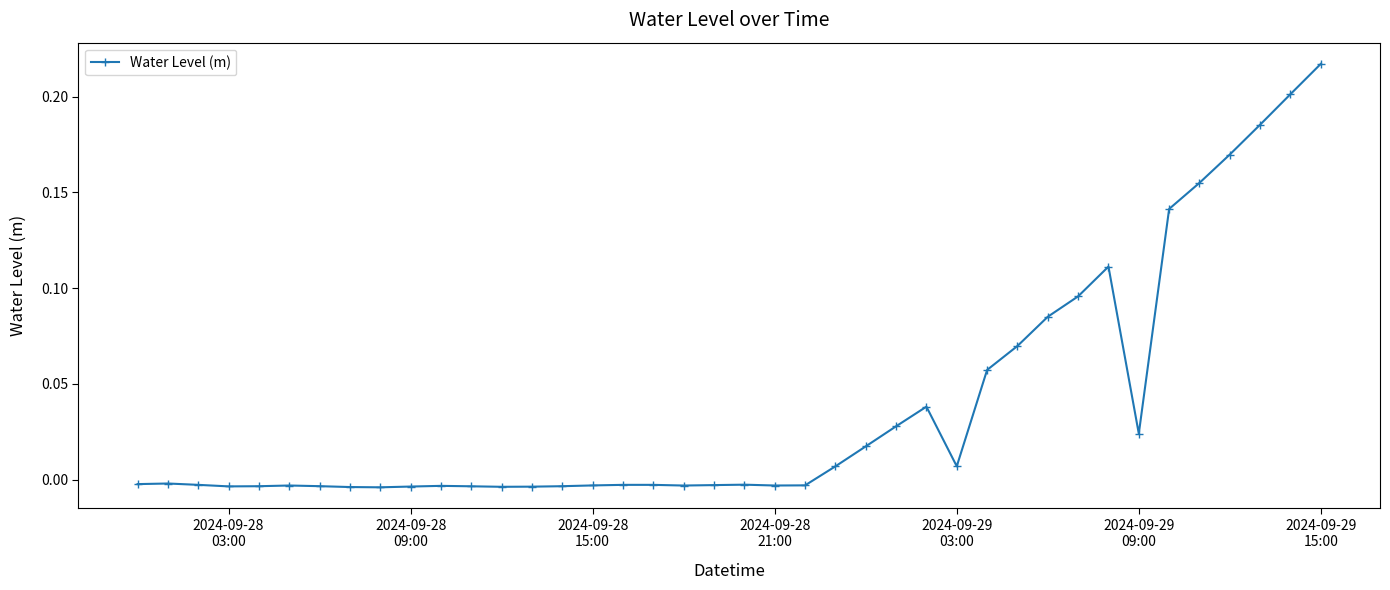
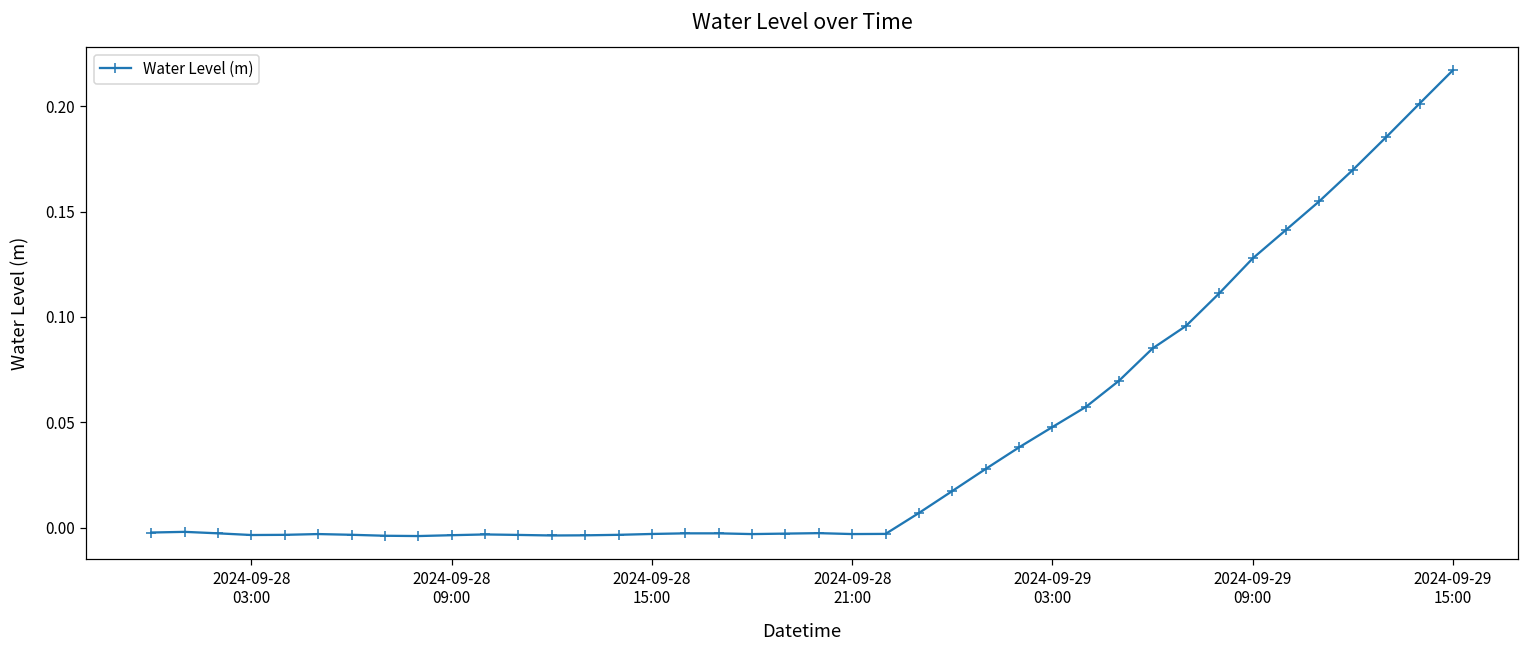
  {
    "2024-09-28 03:00": -0.003,
    "2024-09-28 09:00": -0.004,
    "2024-09-28 15:00": -0.003,
    "2024-09-28 21:00": -0.003,
-   "2024-09-29 03:00": 0.007,
-   "2024-09-29 09:00": 0.024,
+   "2024-09-29 03:00": 0.048,
+   "2024-09-29 09:00": 0.128,
    "2024-09-29 15:00": 0.217
  }
